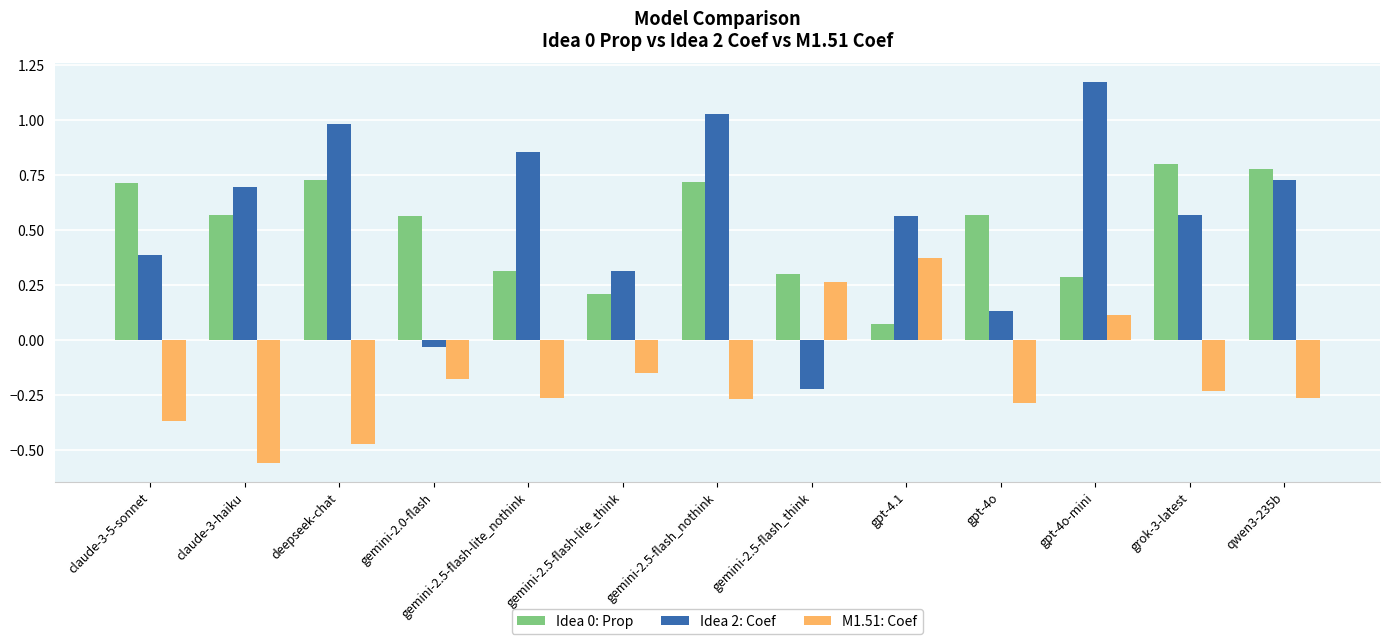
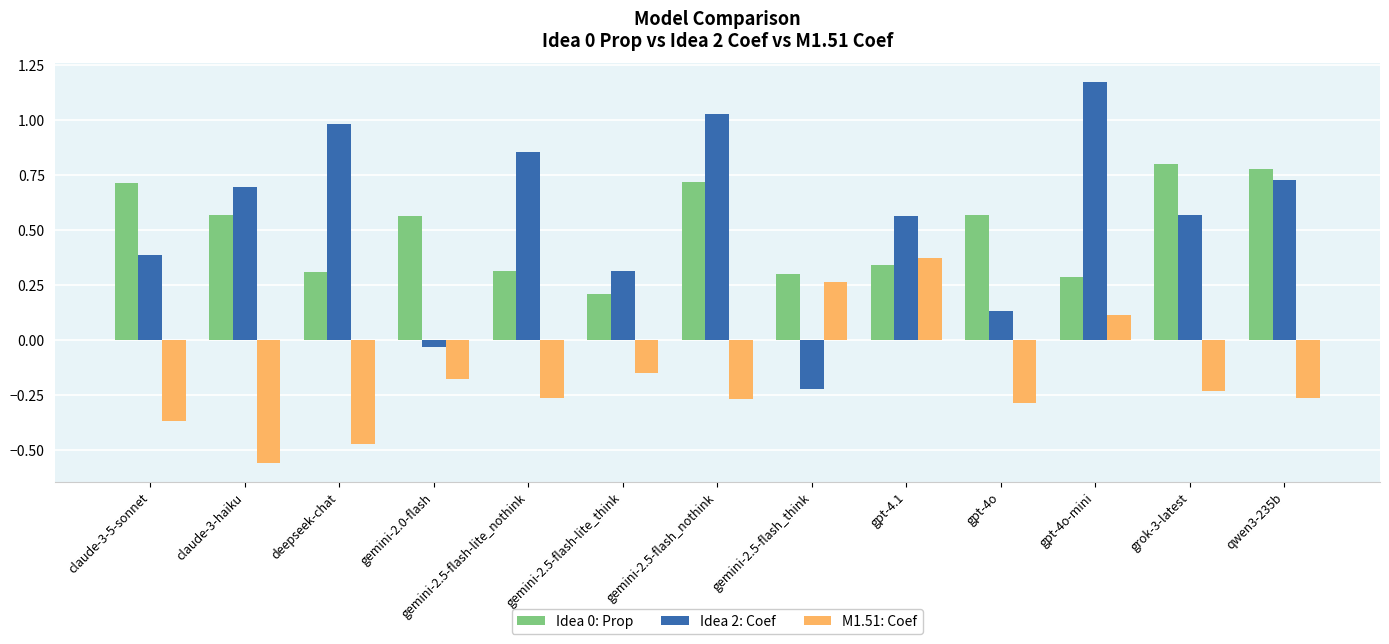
  {
    "Idea 0: Prop": {
      "claude-3-5-sonnet": 0.71,
      "claude-3-haiku": 0.57,
-     "deepseek-chat": 0.73,
+     "deepseek-chat": 0.31,
      "gemini-2.0-flash": 0.57,
      "gemini-2.5-flash-lite_nothink": 0.32,
      "gemini-2.5-flash-lite_think": 0.21,
      "gemini-2.5-flash_nothink": 0.72,
      "gemini-2.5-flash_think": 0.30,
-     "gpt-4.1": 0.08,
+     "gpt-4.1": 0.34,
      "gpt-4o": 0.57,
      "gpt-4o-mini": 0.29,
      "grok-3-latest": 0.80,
      "qwen3-235b": 0.78
    },
    "Idea 2: Coef": {
      "claude-3-5-sonnet": 0.39,
      "claude-3-haiku": 0.70,
      "deepseek-chat": 0.98,
      "gemini-2.0-flash": -0.03,
      "gemini-2.5-flash-lite_nothink": 0.86,
      "gemini-2.5-flash-lite_think": 0.32,
      "gemini-2.5-flash_nothink": 1.03,
      "gemini-2.5-flash_think": -0.22,
      "gpt-4.1": 0.57,
      "gpt-4o": 0.13,
      "gpt-4o-mini": 1.17,
      "grok-3-latest": 0.57,
      "qwen3-235b": 0.73
    },
    "M1.51: Coef": {
      "claude-3-5-sonnet": -0.37,
      "claude-3-haiku": -0.56,
      "deepseek-chat": -0.47,
      "gemini-2.0-flash": -0.18,
      "gemini-2.5-flash-lite_nothink": -0.26,
      "gemini-2.5-flash-lite_think": -0.15,
      "gemini-2.5-flash_nothink": -0.27,
      "gemini-2.5-flash_think": 0.27,
      "gpt-4.1": 0.37,
      "gpt-4o": -0.29,
      "gpt-4o-mini": 0.11,
      "grok-3-latest": -0.23,
      "qwen3-235b": -0.26
    }
  }
